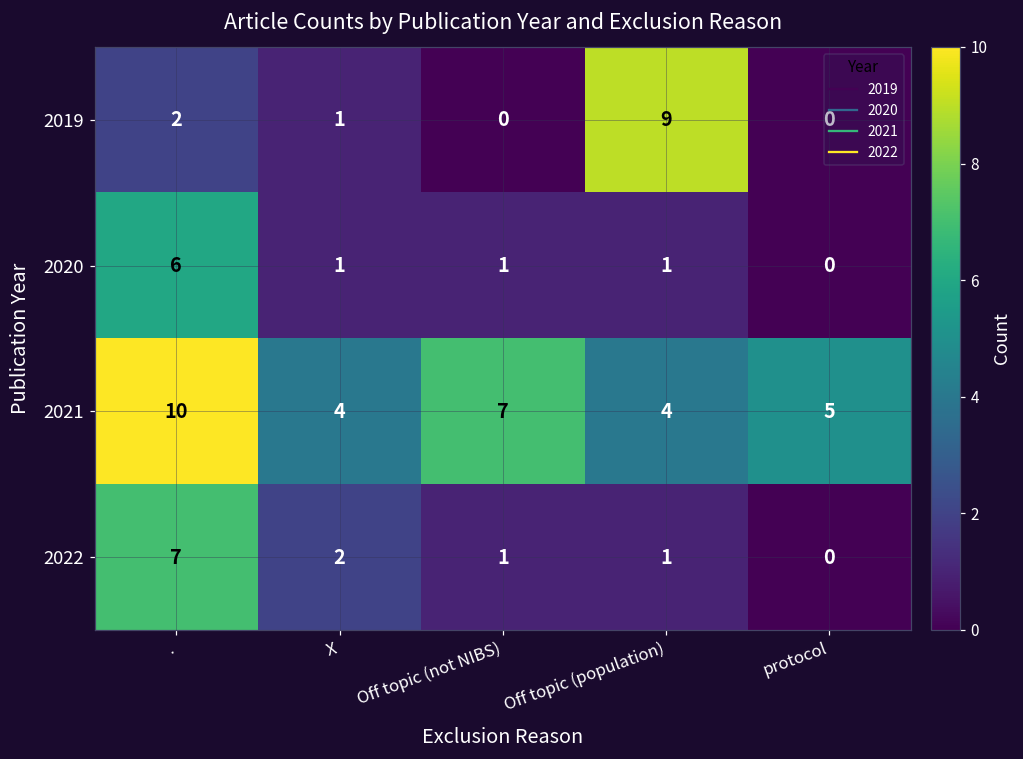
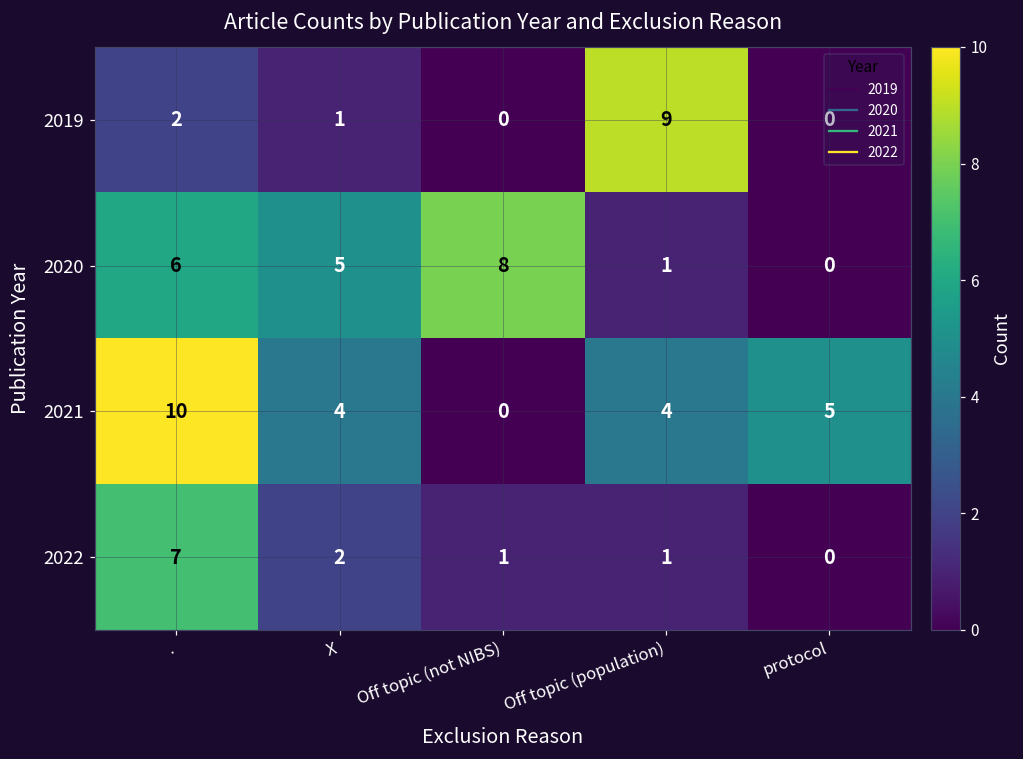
  {
    "2019": {
      ".": 2,
      "X": 1,
      "Off topic (not NIBS)": 0,
      "Off topic (population)": 9
    },
    "2020": {
      ".": 6,
-     "X": 1,
-     "Off topic (not NIBS)": 1,
+     "X": 5,
+     "Off topic (not NIBS)": 8,
      "Off topic (population)": 1,
      "protocol": 0
    },
    "2021": {
      ".": 10,
      "X": 4,
-     "Off topic (not NIBS)": 7,
+     "Off topic (not NIBS)": 0,
      "Off topic (population)": 4,
      "protocol": 5
    },
    "2022": {
      ".": 7,
      "X": 2,
      "Off topic (not NIBS)": 1,
      "Off topic (population)": 1,
      "protocol": 0
    }
  }
